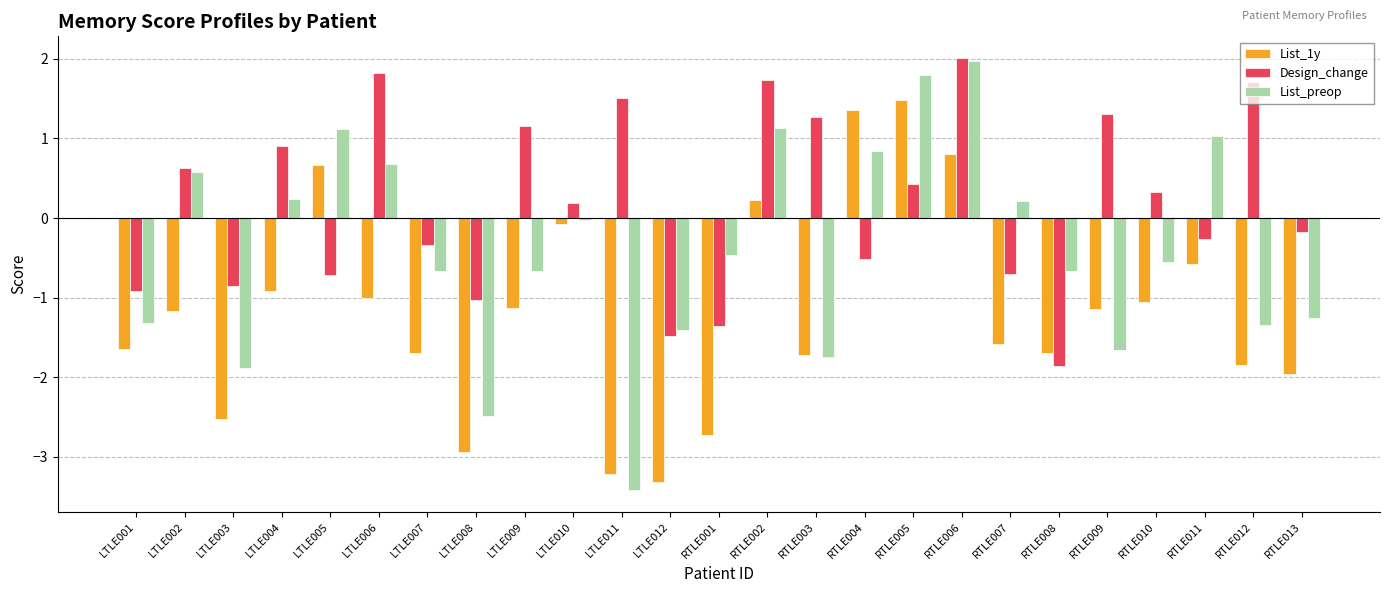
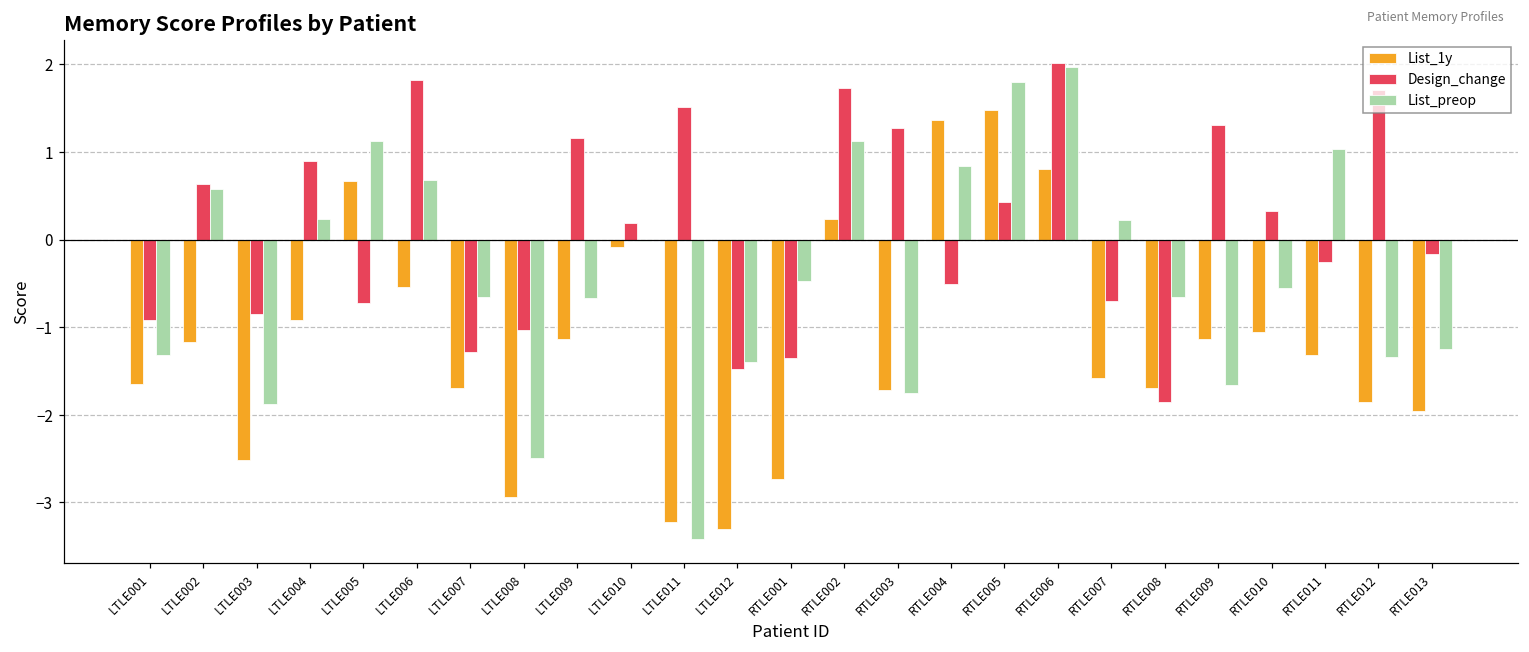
  {
    "List_1y": {
      "LTLE001": -1.7,
      "LTLE002": -1.2,
      "LTLE003": -2.5,
      "LTLE004": -0.9,
      "LTLE005": 0.7,
-     "LTLE006": -1.0,
+     "LTLE006": -0.5,
      "LTLE007": -1.7,
      "LTLE008": -2.9,
      "LTLE009": -1.1,
      "LTLE010": -0.1,
      "LTLE011": -3.2,
      "LTLE012": -3.3,
      "RTLE001": -2.7,
      "RTLE002": 0.2,
      "RTLE003": -1.7,
      "RTLE004": 1.4,
      "RTLE005": 1.5,
      "RTLE006": 0.8,
      "RTLE007": -1.6,
      "RTLE008": -1.7,
      "RTLE009": -1.1,
      "RTLE010": -1.1,
-     "RTLE011": -0.6,
+     "RTLE011": -1.3,
      "RTLE012": -1.9,
      "RTLE013": -2.0
    },
    "Design_change": {
      "LTLE001": -0.9,
      "LTLE002": 0.6,
      "LTLE003": -0.9,
      "LTLE004": 0.9,
      "LTLE005": -0.7,
      "LTLE006": 1.8,
-     "LTLE007": -0.3,
+     "LTLE007": -1.3,
      "LTLE008": -1.0,
      "LTLE009": 1.2,
      "LTLE010": 0.2,
      "LTLE011": 1.5,
      "LTLE012": -1.5,
      "RTLE001": -1.4,
      "RTLE002": 1.7,
      "RTLE003": 1.3,
      "RTLE004": -0.5,
      "RTLE005": 0.4,
      "RTLE006": 2.0,
      "RTLE007": -0.7,
      "RTLE008": -1.9,
      "RTLE009": 1.3,
      "RTLE010": 0.3,
      "RTLE011": -0.3,
      "RTLE013": -0.2
    },
    "List_preop": {
      "LTLE001": -1.3,
      "LTLE002": 0.6,
      "LTLE003": -1.9,
      "LTLE004": 0.2,
      "LTLE005": 1.1,
      "LTLE006": 0.7,
      "LTLE007": -0.7,
      "LTLE008": -2.5,
      "LTLE009": -0.7,
      "LTLE011": -3.4,
      "LTLE012": -1.4,
      "RTLE001": -0.5,
      "RTLE002": 1.1,
      "RTLE003": -1.8,
      "RTLE004": 0.8,
      "RTLE005": 1.8,
      "RTLE006": 2.0,
      "RTLE007": 0.2,
      "RTLE008": -0.7,
      "RTLE009": -1.7,
      "RTLE010": -0.6,
      "RTLE011": 1.0,
      "RTLE012": -1.3,
      "RTLE013": -1.3
    }
  }
